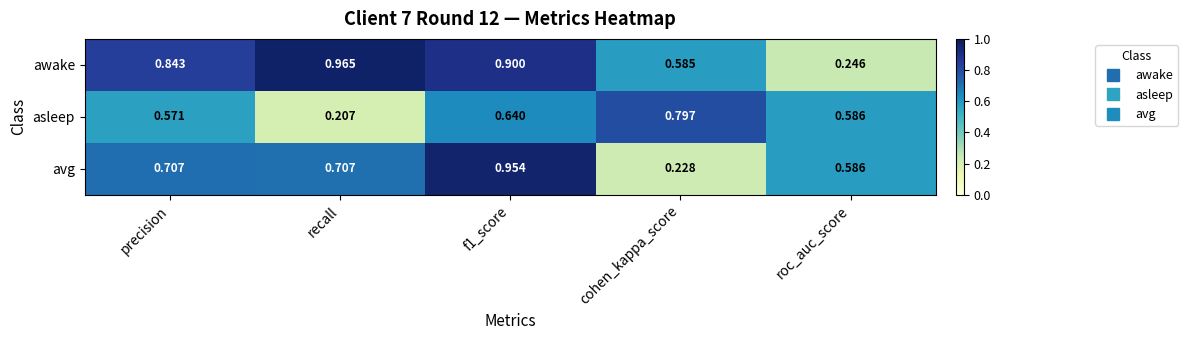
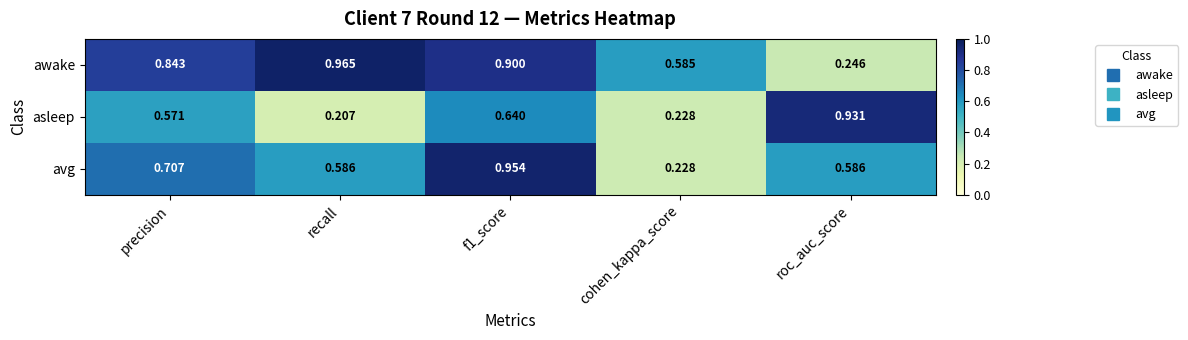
  {
    "awake": {
      "precision": 0.843,
      "recall": 0.965,
      "f1_score": 0.900,
      "cohen_kappa_score": 0.585,
      "roc_auc_score": 0.246
    },
    "asleep": {
      "precision": 0.571,
      "recall": 0.207,
      "f1_score": 0.640,
-     "cohen_kappa_score": 0.797,
-     "roc_auc_score": 0.586
+     "cohen_kappa_score": 0.228,
+     "roc_auc_score": 0.931
    },
    "avg": {
      "precision": 0.707,
-     "recall": 0.707,
+     "recall": 0.586,
      "f1_score": 0.954,
      "cohen_kappa_score": 0.228,
      "roc_auc_score": 0.586
    }
  }
